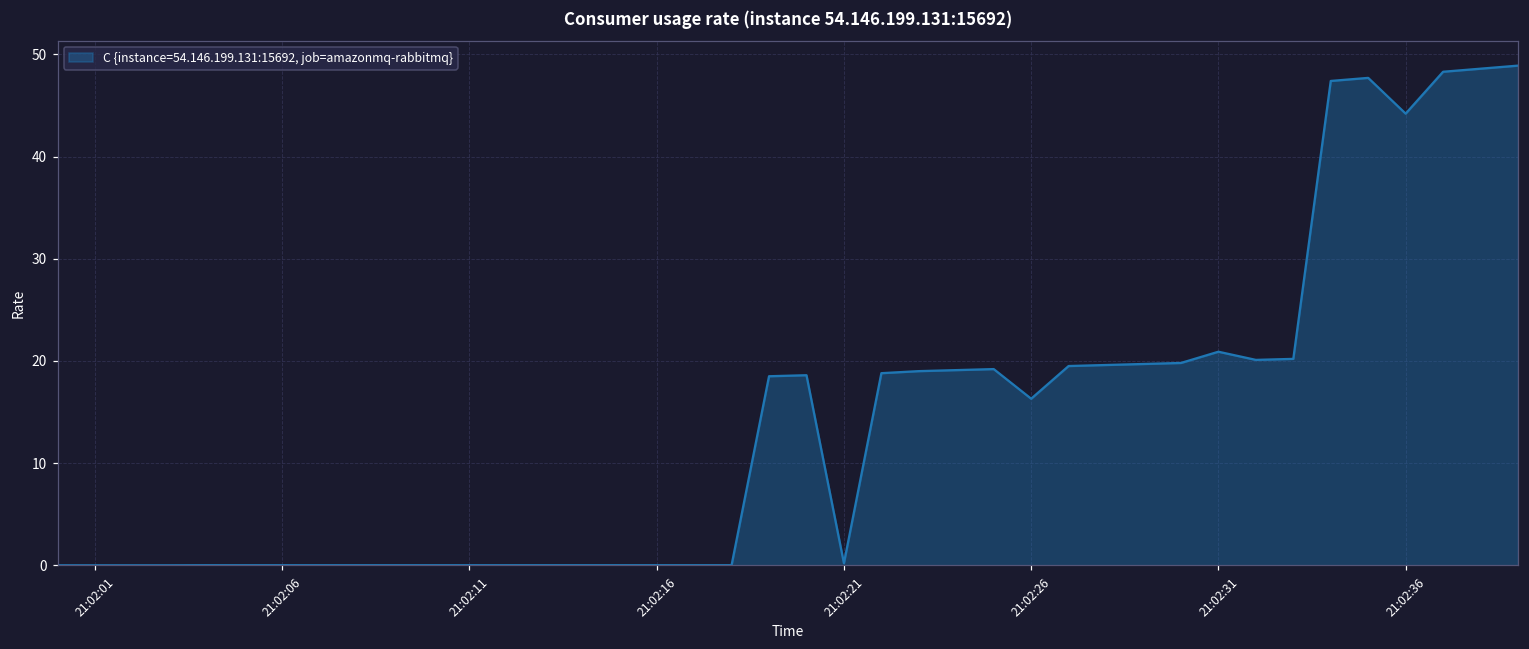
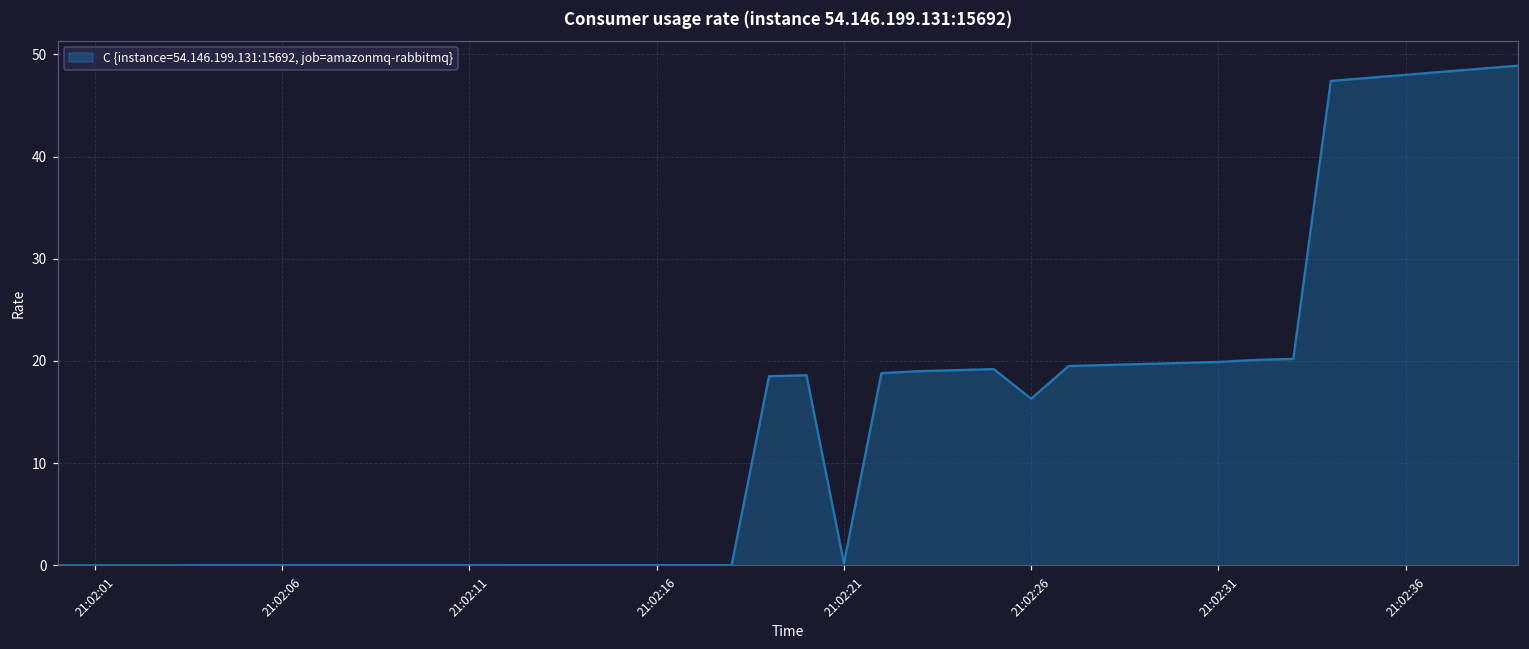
  {
    "21:02:01": 0,
    "21:02:06": 0,
    "21:02:11": 0,
    "21:02:16": 0,
    "21:02:21": 0,
    "21:02:26": 16,
-   "21:02:31": 21,
-   "21:02:36": 44
+   "21:02:31": 20,
+   "21:02:36": 48
  }
